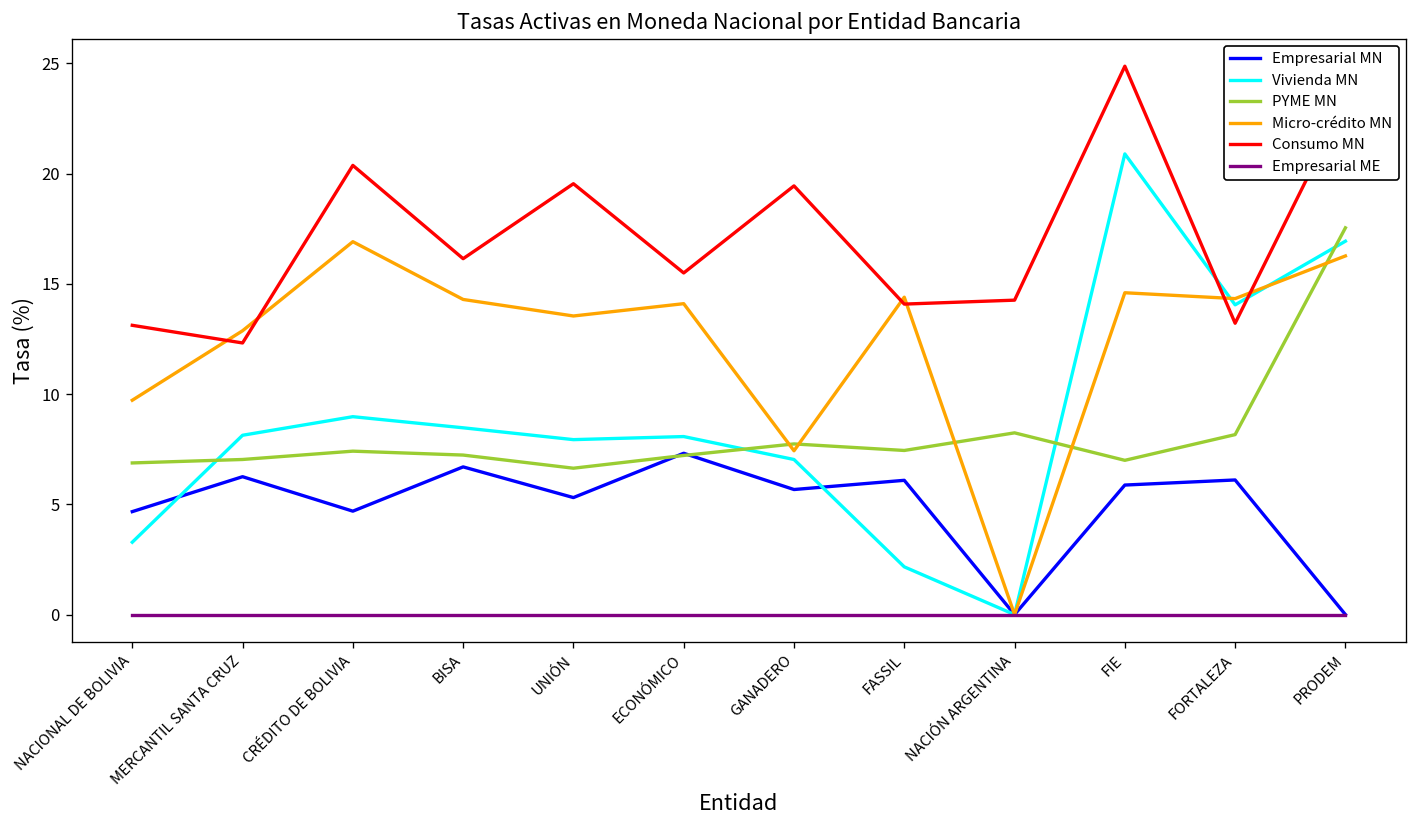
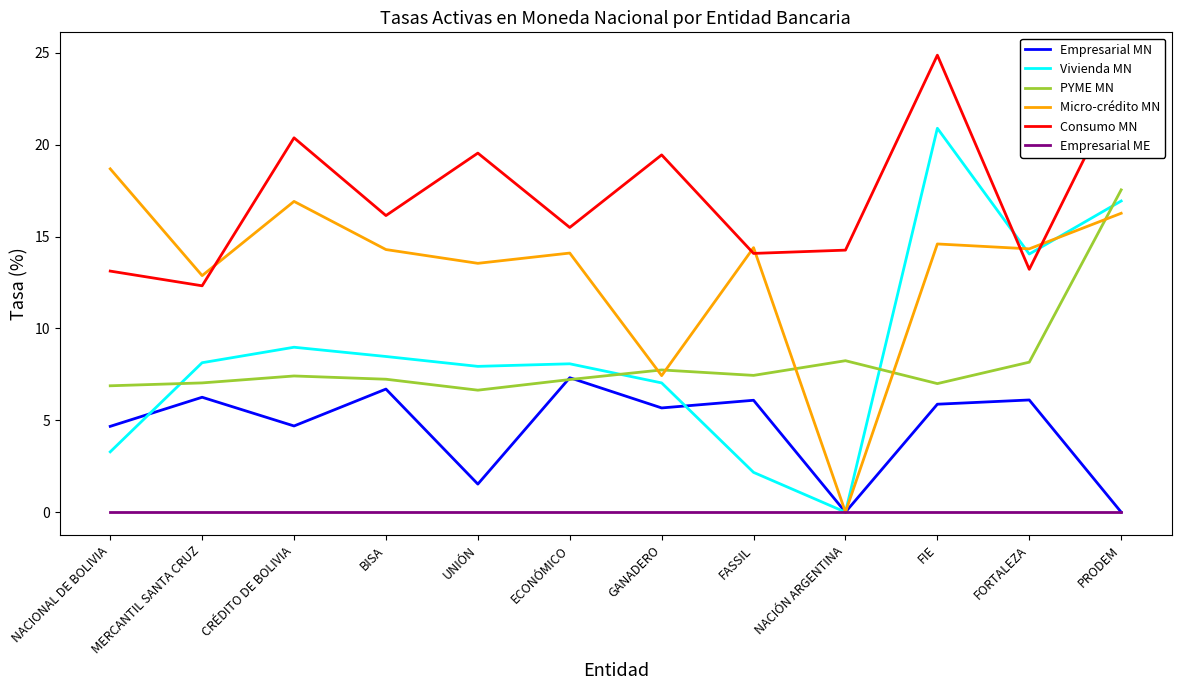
  {
    "Empresarial MN": {
      "NACIONAL DE BOLIVIA": 4.7,
      "MERCANTIL SANTA CRUZ": 6.3,
      "CRÉDITO DE BOLIVIA": 4.7,
      "BISA": 6.7,
-     "UNIÓN": 5.3,
+     "UNIÓN": 1.5,
      "GANADERO": 5.7,
      "FASSIL": 6.1,
      "FIE": 5.9,
      "FORTALEZA": 6.1
    },
    "Vivienda MN": {
      "NACIONAL DE BOLIVIA": 3.3,
      "MERCANTIL SANTA CRUZ": 8.1,
      "CRÉDITO DE BOLIVIA": 9.0,
      "BISA": 8.5,
      "UNIÓN": 7.9,
      "ECONÓMICO": 8.1,
      "GANADERO": 7.0,
      "FASSIL": 2.2,
      "FIE": 20.9,
      "FORTALEZA": 14.0,
      "PRODEM": 16.9
    },
    "PYME MN": {
      "NACIONAL DE BOLIVIA": 6.9,
      "MERCANTIL SANTA CRUZ": 7.0,
      "CRÉDITO DE BOLIVIA": 7.4,
      "BISA": 7.2,
      "UNIÓN": 6.6,
      "GANADERO": 7.7,
      "FASSIL": 7.4,
      "NACIÓN ARGENTINA": 8.2,
      "FIE": 7.0,
      "FORTALEZA": 8.2,
      "PRODEM": 17.5
    },
    "Micro-crédito MN": {
-     "NACIONAL DE BOLIVIA": 9.7,
+     "NACIONAL DE BOLIVIA": 18.7,
      "MERCANTIL SANTA CRUZ": 12.9,
      "CRÉDITO DE BOLIVIA": 16.9,
      "BISA": 14.3,
      "UNIÓN": 13.5,
      "ECONÓMICO": 14.1,
      "GANADERO": 7.4,
      "FASSIL": 14.4,
      "FIE": 14.6,
      "FORTALEZA": 14.3,
      "PRODEM": 16.3
    },
    "Consumo MN": {
      "NACIONAL DE BOLIVIA": 13.1,
      "MERCANTIL SANTA CRUZ": 12.3,
      "CRÉDITO DE BOLIVIA": 20.4,
      "BISA": 16.1,
      "UNIÓN": 19.5,
      "ECONÓMICO": 15.5,
      "GANADERO": 19.4,
      "FASSIL": 14.1,
      "NACIÓN ARGENTINA": 14.3,
      "FIE": 24.9,
      "FORTALEZA": 13.2
    },
    "Empresarial ME": {
      "NACIONAL DE BOLIVIA": 0.0,
      "MERCANTIL SANTA CRUZ": 0.0,
      "CRÉDITO DE BOLIVIA": 0.0,
      "BISA": 0.0,
      "UNIÓN": 0.0,
      "ECONÓMICO": 0.0,
      "GANADERO": 0.0,
      "FASSIL": 0.0,
      "FIE": 0.0,
      "FORTALEZA": 0.0
    }
  }
